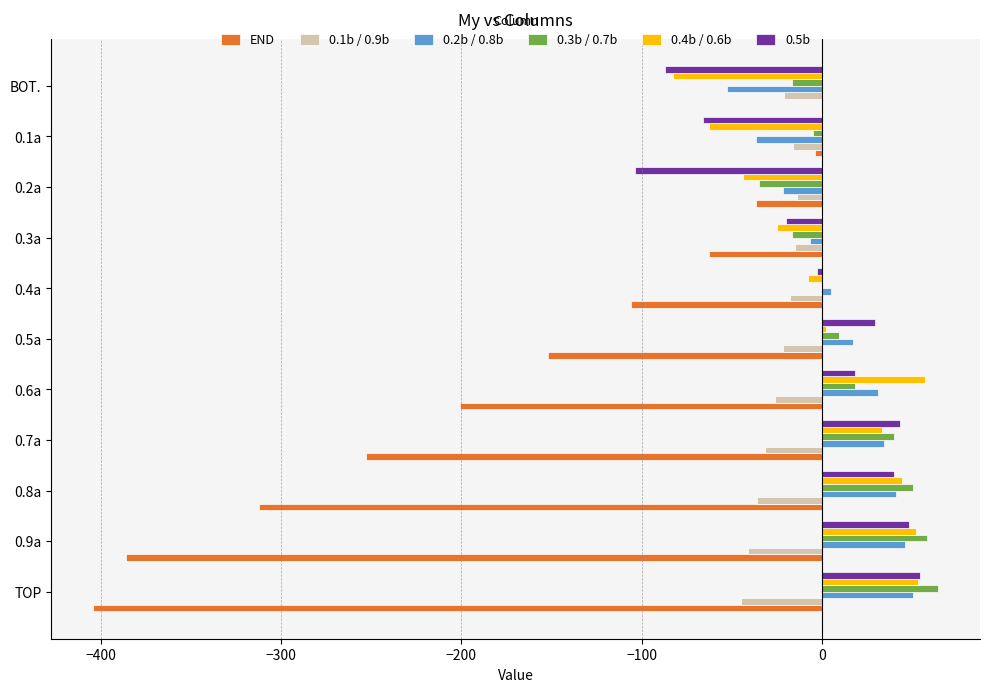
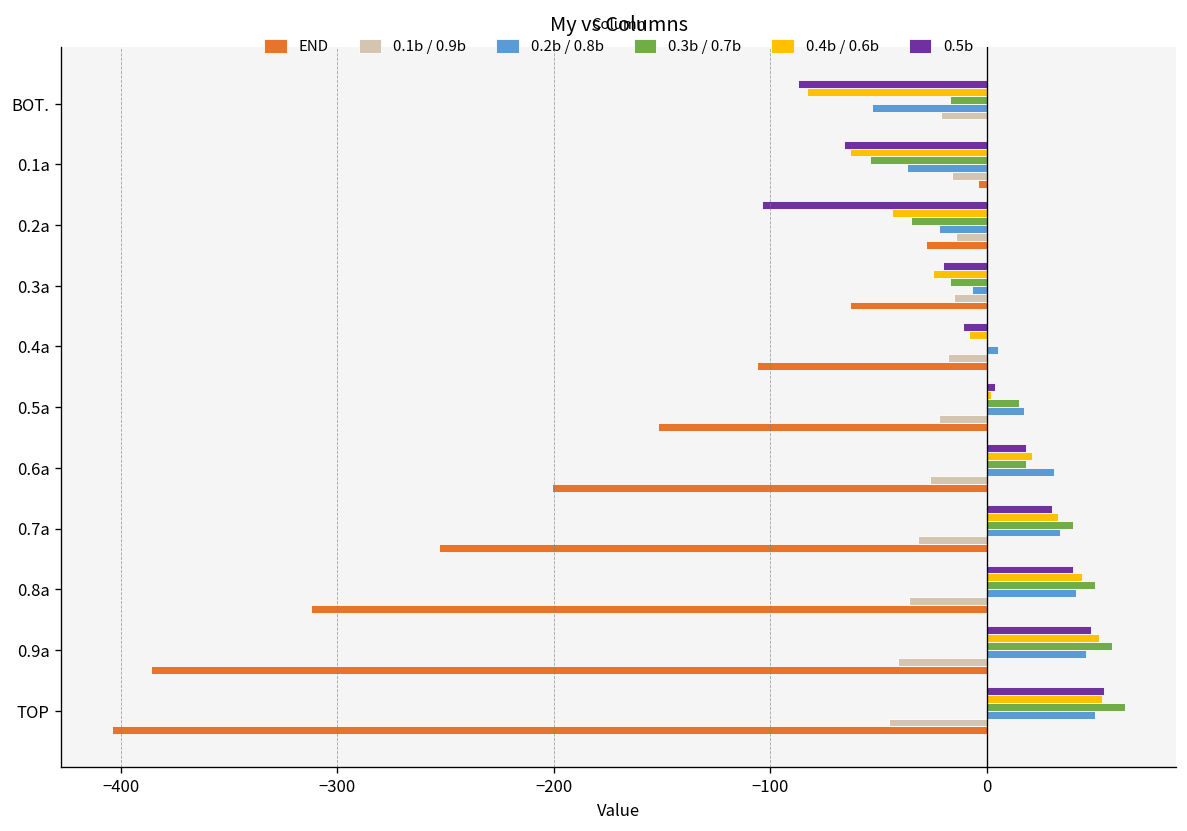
  {
    "END": {
      "BOT.": 0,
      "0.1a": -4,
-     "0.2a": -37,
+     "0.2a": -28,
      "0.3a": -63,
      "0.4a": -106,
      "0.5a": -152,
      "0.6a": -201,
      "0.7a": -253,
      "0.8a": -312,
      "0.9a": -386,
      "TOP": -404
    },
    "0.1b / 0.9b": {
      "BOT.": -21,
      "0.1a": -16,
      "0.2a": -14,
      "0.3a": -15,
      "0.4a": -18,
      "0.5a": -22,
      "0.6a": -26,
      "0.7a": -32,
      "0.8a": -36,
      "0.9a": -41,
      "TOP": -45
    },
    "0.2b / 0.8b": {
      "BOT.": -53,
      "0.1a": -37,
      "0.2a": -22,
      "0.3a": -7,
      "0.4a": 5,
      "0.5a": 17,
      "0.6a": 31,
      "0.7a": 34,
      "0.8a": 41,
      "0.9a": 46,
      "TOP": 50
    },
    "0.3b / 0.7b": {
      "BOT.": -17,
-     "0.1a": -5,
+     "0.1a": -54,
      "0.2a": -35,
      "0.3a": -17,
      "0.4a": 0,
-     "0.5a": 9,
+     "0.5a": 15,
      "0.6a": 18,
      "0.7a": 40,
      "0.8a": 50,
      "0.9a": 58,
      "TOP": 64
    },
    "0.4b / 0.6b": {
      "BOT.": -83,
      "0.1a": -63,
      "0.2a": -44,
      "0.3a": -25,
      "0.4a": -8,
      "0.5a": 2,
-     "0.6a": 57,
+     "0.6a": 21,
      "0.7a": 33,
      "0.8a": 44,
      "0.9a": 52,
      "TOP": 53
    },
    "0.5b": {
      "BOT.": -87,
      "0.1a": -66,
      "0.2a": -104,
      "0.3a": -20,
-     "0.4a": -3,
-     "0.5a": 29,
+     "0.4a": -11,
+     "0.5a": 4,
      "0.6a": 18,
-     "0.7a": 43,
+     "0.7a": 30,
      "0.8a": 40,
      "0.9a": 48,
      "TOP": 54
    }
  }
